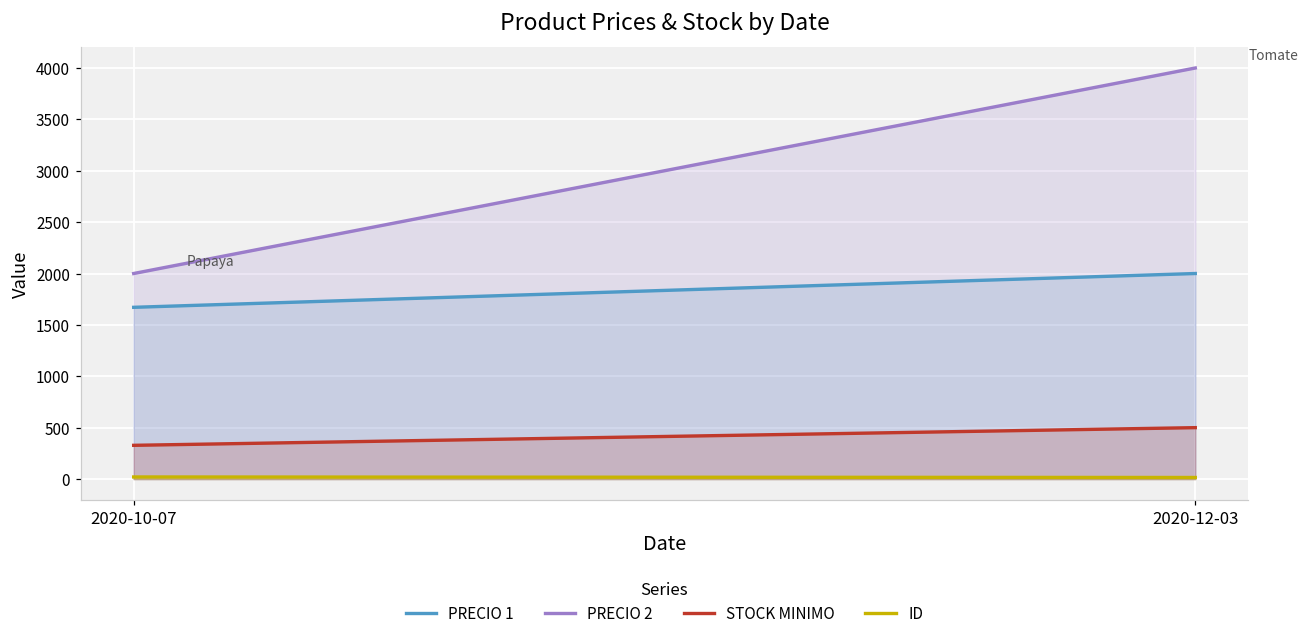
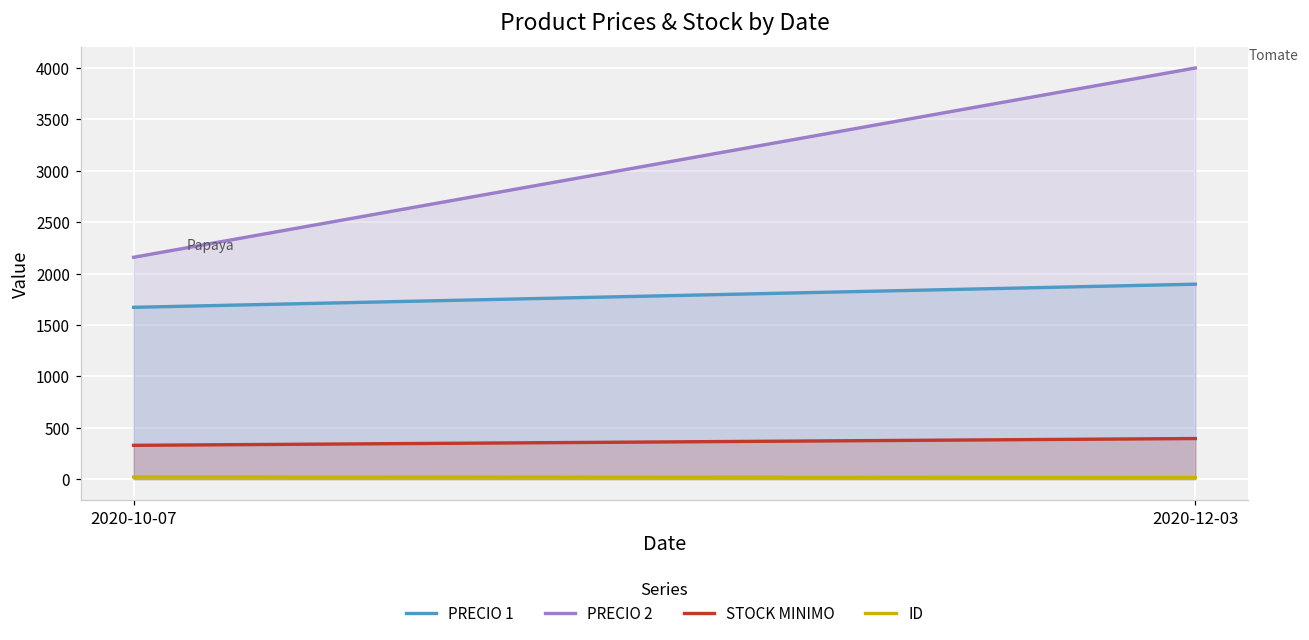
  {
    "PRECIO 1": {
      "2020-10-07": 1700,
-     "2020-12-03": 2000
+     "2020-12-03": 1900
    },
    "PRECIO 2": {
-     "2020-10-07": 2000,
+     "2020-10-07": 2200,
      "2020-12-03": 4000
    },
    "STOCK MINIMO": {
      "2020-10-07": 300,
-     "2020-12-03": 500
+     "2020-12-03": 400
    },
    "ID": {
      "2020-10-07": 0,
      "2020-12-03": 0
    }
  }
